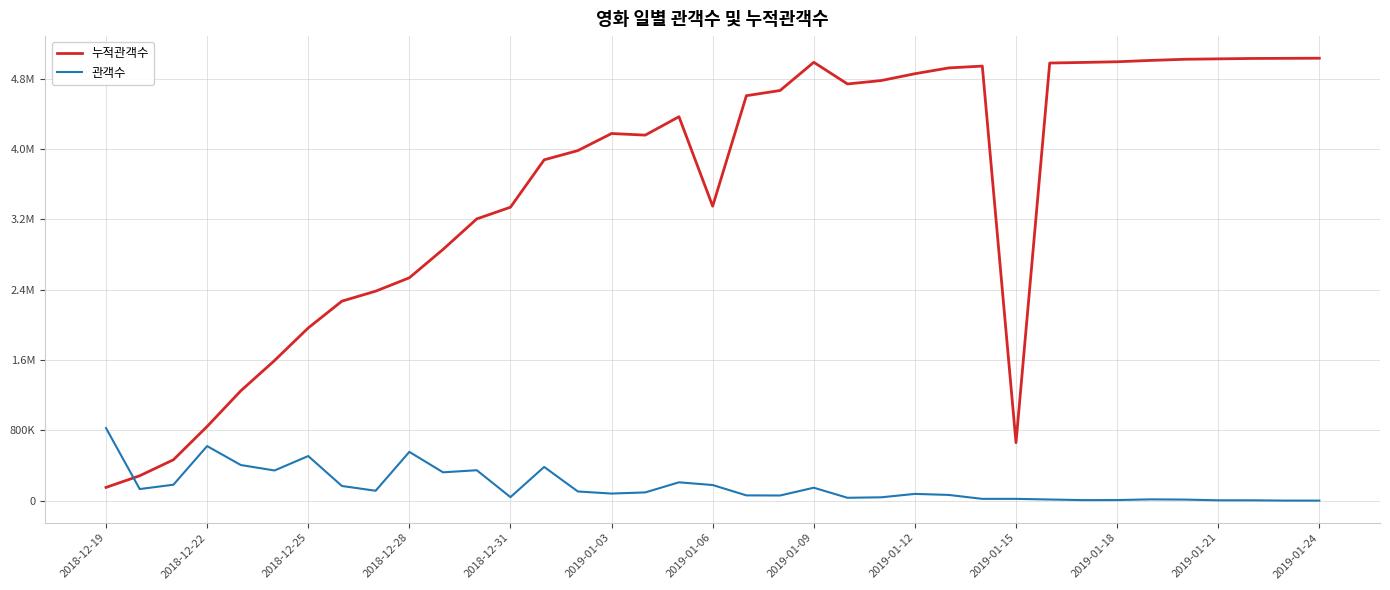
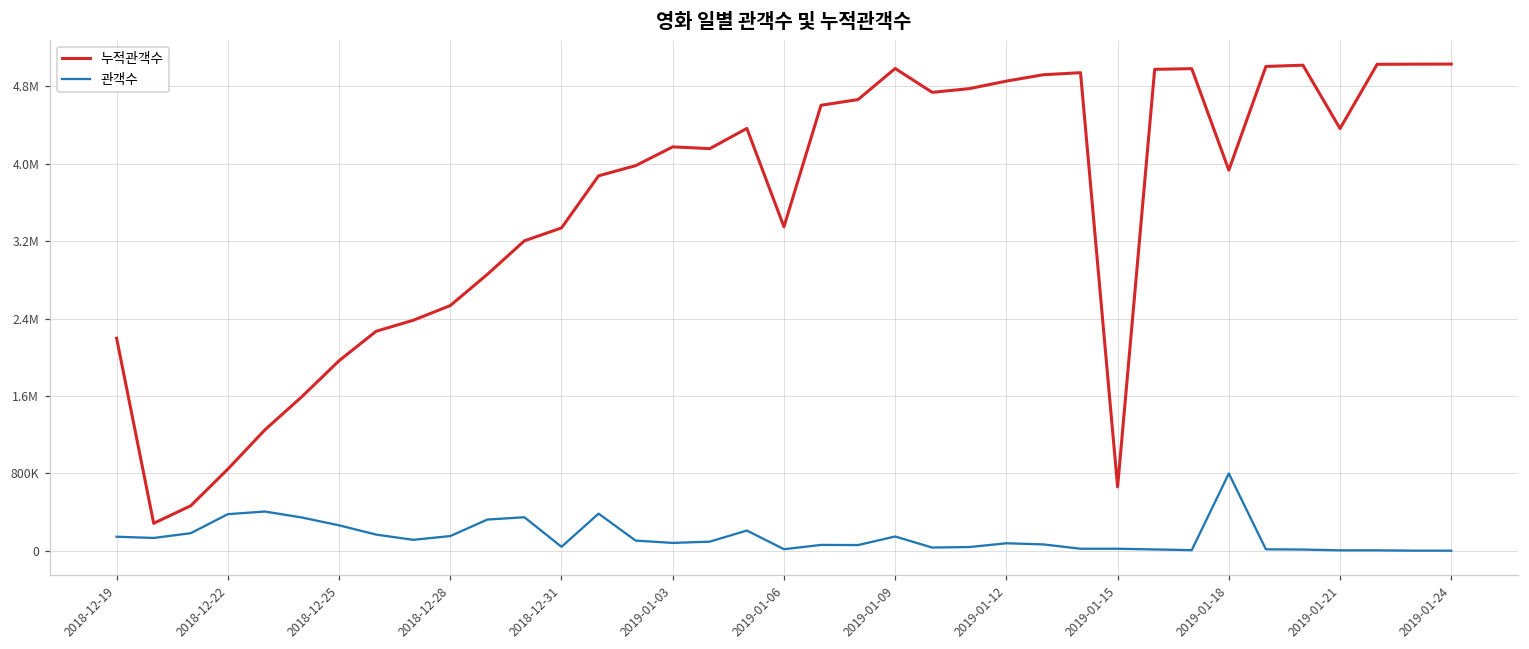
  {
    "누적관객수": {
-     "2018-12-19": 200000,
+     "2018-12-19": 2200000,
      "2018-12-22": 800000,
      "2018-12-25": 2000000,
      "2018-12-28": 2500000,
      "2018-12-31": 3300000,
      "2019-01-03": 4200000,
      "2019-01-06": 3300000,
      "2019-01-09": 5000000,
      "2019-01-12": 4900000,
      "2019-01-15": 700000,
-     "2019-01-18": 5000000,
-     "2019-01-21": 5000000,
+     "2019-01-18": 3900000,
+     "2019-01-21": 4400000,
      "2019-01-24": 5000000
    },
    "관객수": {
-     "2018-12-19": 800000,
-     "2018-12-22": 600000,
-     "2018-12-25": 500000,
-     "2018-12-28": 600000,
+     "2018-12-19": 100000,
+     "2018-12-22": 400000,
+     "2018-12-25": 300000,
+     "2018-12-28": 200000,
      "2018-12-31": 0,
      "2019-01-03": 100000,
-     "2019-01-06": 200000,
+     "2019-01-06": 0,
      "2019-01-09": 100000,
      "2019-01-12": 100000,
      "2019-01-15": 0,
-     "2019-01-18": 0,
+     "2019-01-18": 800000,
      "2019-01-21": 0,
      "2019-01-24": 0
    }
  }
